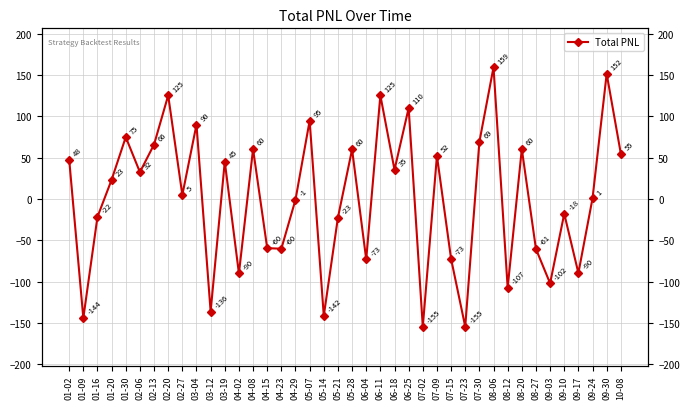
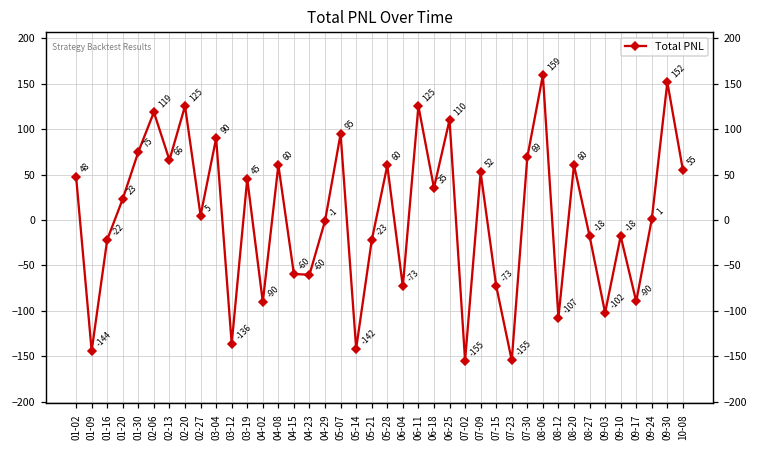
  {
    "01-02": 48,
    "01-09": -144,
    "01-16": -22,
    "01-20": 23,
    "01-30": 75,
-   "02-06": 32,
+   "02-06": 119,
    "02-13": 66,
    "02-20": 125,
    "02-27": 5,
    "03-04": 90,
    "03-12": -136,
    "03-19": 45,
    "04-02": -90,
    "04-08": 60,
    "04-23": -60,
    "04-29": -1,
    "05-07": 95,
    "05-14": -142,
    "05-21": -23,
    "05-28": 60,
    "06-04": -73,
    "06-11": 125,
    "06-18": 35,
    "06-25": 110,
    "07-02": -155,
    "07-09": 52,
    "07-15": -73,
    "07-23": -155,
    "07-30": 69,
    "08-06": 159,
    "08-12": -107,
    "08-20": 60,
-   "08-27": -61,
+   "08-27": -18,
    "09-03": -102,
    "09-10": -18,
    "09-17": -90,
    "09-24": 1,
    "09-30": 152,
    "10-08": 55
  }
